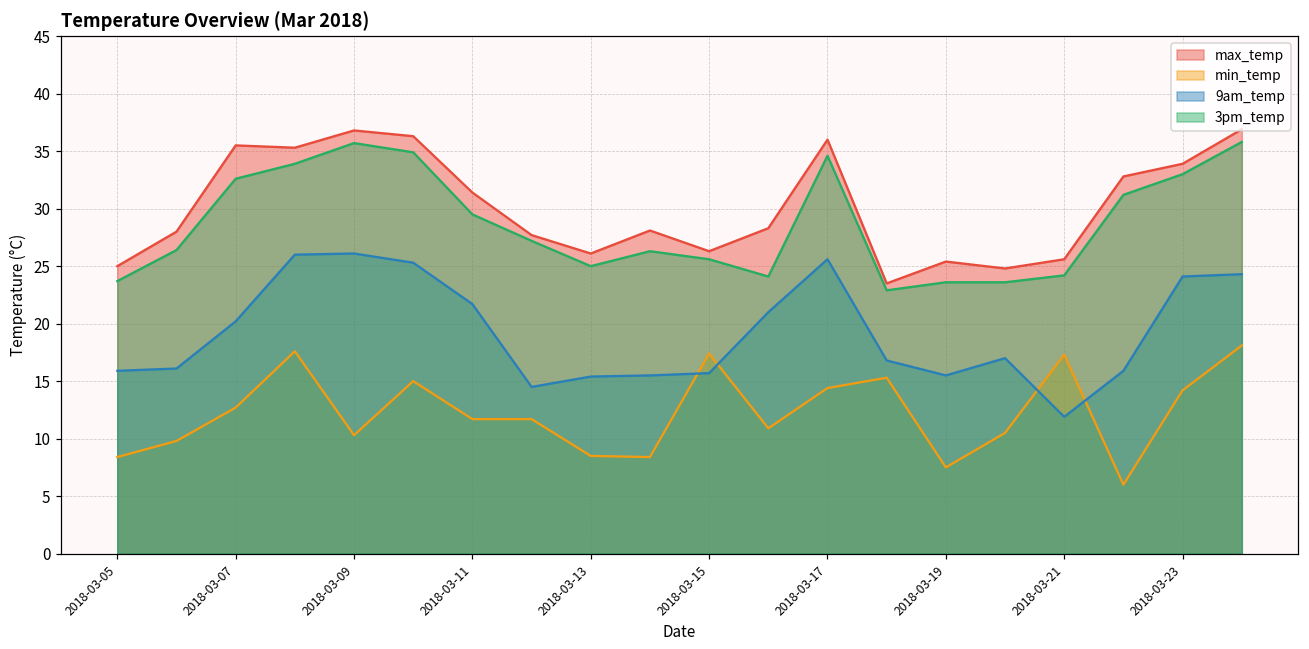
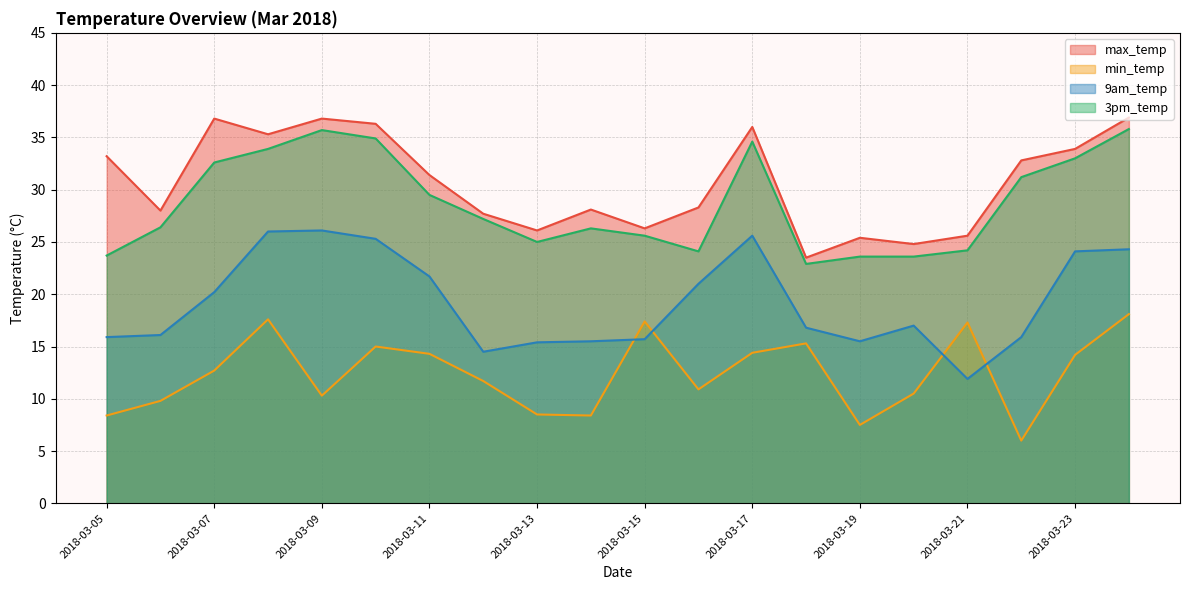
  {
    "max_temp": {
-     "2018-03-05": 25.0,
-     "2018-03-07": 35.5,
+     "2018-03-05": 33.2,
+     "2018-03-07": 36.8,
      "2018-03-09": 36.8,
      "2018-03-11": 31.4,
      "2018-03-13": 26.1,
      "2018-03-15": 26.3,
      "2018-03-17": 36.0,
      "2018-03-19": 25.4,
      "2018-03-21": 25.6,
      "2018-03-23": 33.9
    },
    "min_temp": {
      "2018-03-05": 8.4,
      "2018-03-07": 12.7,
      "2018-03-09": 10.3,
-     "2018-03-11": 11.7,
+     "2018-03-11": 14.3,
      "2018-03-13": 8.5,
      "2018-03-15": 17.4,
      "2018-03-17": 14.4,
      "2018-03-19": 7.5,
      "2018-03-21": 17.3,
      "2018-03-23": 14.2
    },
    "9am_temp": {
      "2018-03-05": 15.9,
      "2018-03-07": 20.2,
      "2018-03-09": 26.1,
      "2018-03-11": 21.7,
      "2018-03-13": 15.4,
      "2018-03-15": 15.7,
      "2018-03-17": 25.6,
      "2018-03-19": 15.5,
      "2018-03-21": 11.9,
      "2018-03-23": 24.1
    },
    "3pm_temp": {
      "2018-03-05": 23.7,
      "2018-03-07": 32.6,
      "2018-03-09": 35.7,
      "2018-03-11": 29.5,
      "2018-03-13": 25.0,
      "2018-03-15": 25.6,
      "2018-03-17": 34.6,
      "2018-03-19": 23.6,
      "2018-03-21": 24.2,
      "2018-03-23": 33.0
    }
  }
